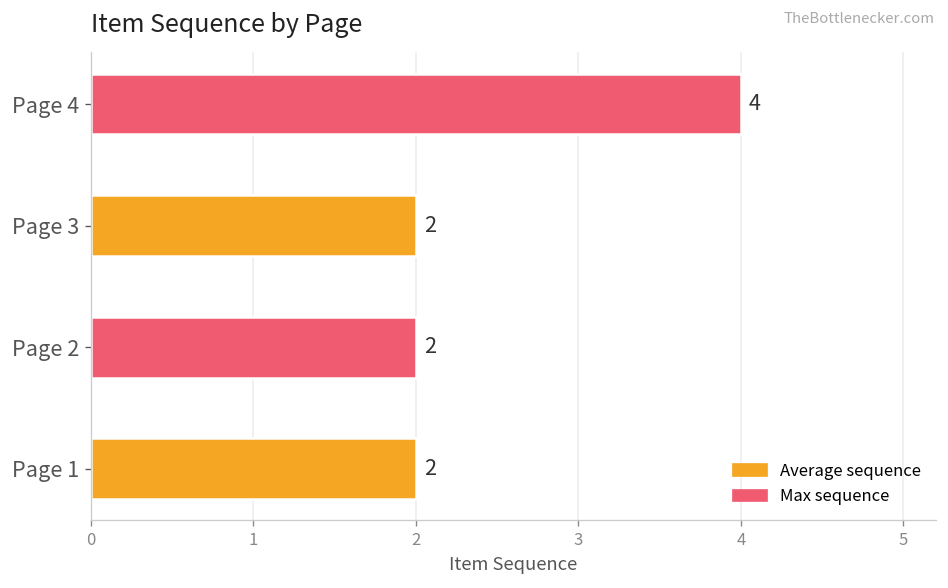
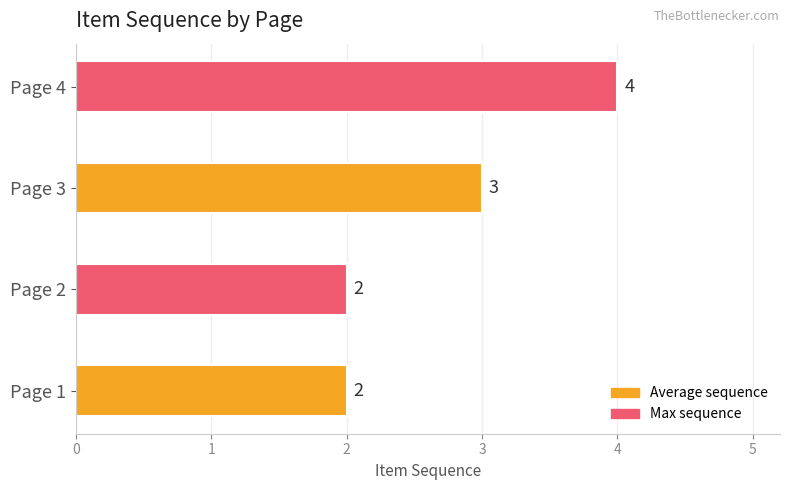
  {
    "Page 4": 4,
-   "Page 3": 2,
+   "Page 3": 3,
    "Page 2": 2,
    "Page 1": 2
  }
